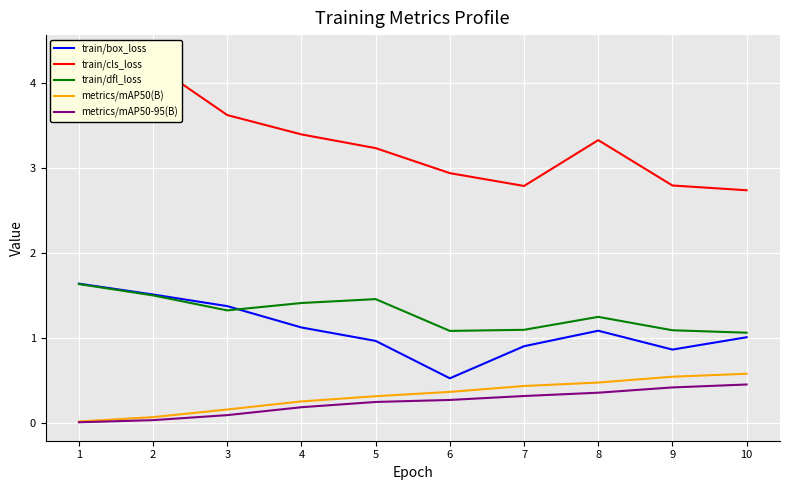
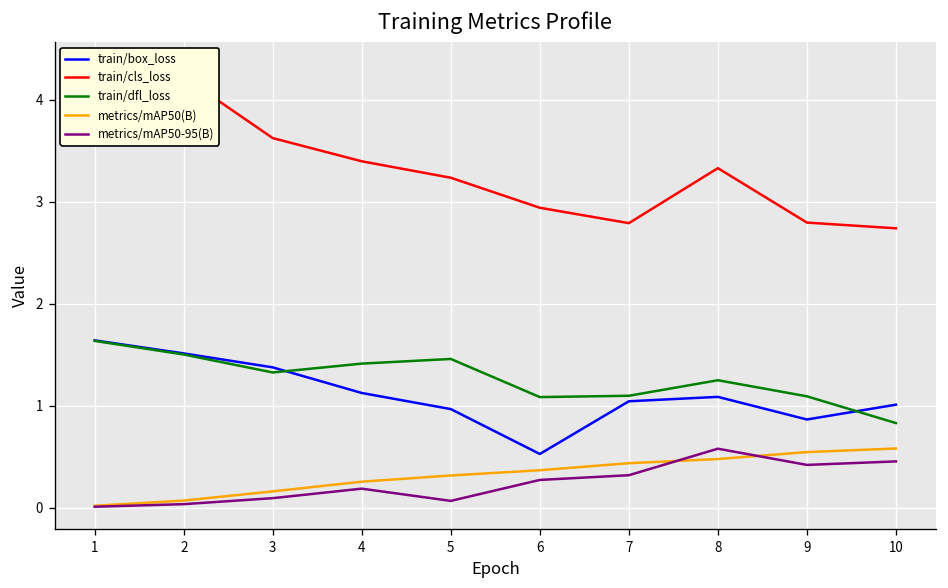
  {
    "train/box_loss": {
      "3": 1.4,
      "4": 1.1,
      "5": 1.0,
      "6": 0.5,
-     "7": 0.9,
+     "7": 1.0,
      "8": 1.1,
      "9": 0.9,
      "10": 1.0
    },
    "train/cls_loss": {
      "3": 3.6,
      "4": 3.4,
      "5": 3.2,
      "6": 2.9,
      "7": 2.8,
      "8": 3.3,
      "9": 2.8,
      "10": 2.7
    },
    "train/dfl_loss": {
      "3": 1.3,
      "4": 1.4,
      "5": 1.5,
      "6": 1.1,
      "7": 1.1,
      "8": 1.2,
      "9": 1.1,
-     "10": 1.1
+     "10": 0.8
    },
    "metrics/mAP50(B)": {
      "2": 0.1,
      "3": 0.2,
      "4": 0.3,
      "5": 0.3,
      "6": 0.4,
      "7": 0.4,
      "8": 0.5,
      "9": 0.5,
      "10": 0.6
    },
    "metrics/mAP50-95(B)": {
      "2": 0.0,
      "3": 0.1,
      "4": 0.2,
-     "5": 0.2,
+     "5": 0.1,
      "6": 0.3,
      "7": 0.3,
-     "8": 0.4,
+     "8": 0.6,
      "9": 0.4,
      "10": 0.5
    }
  }
